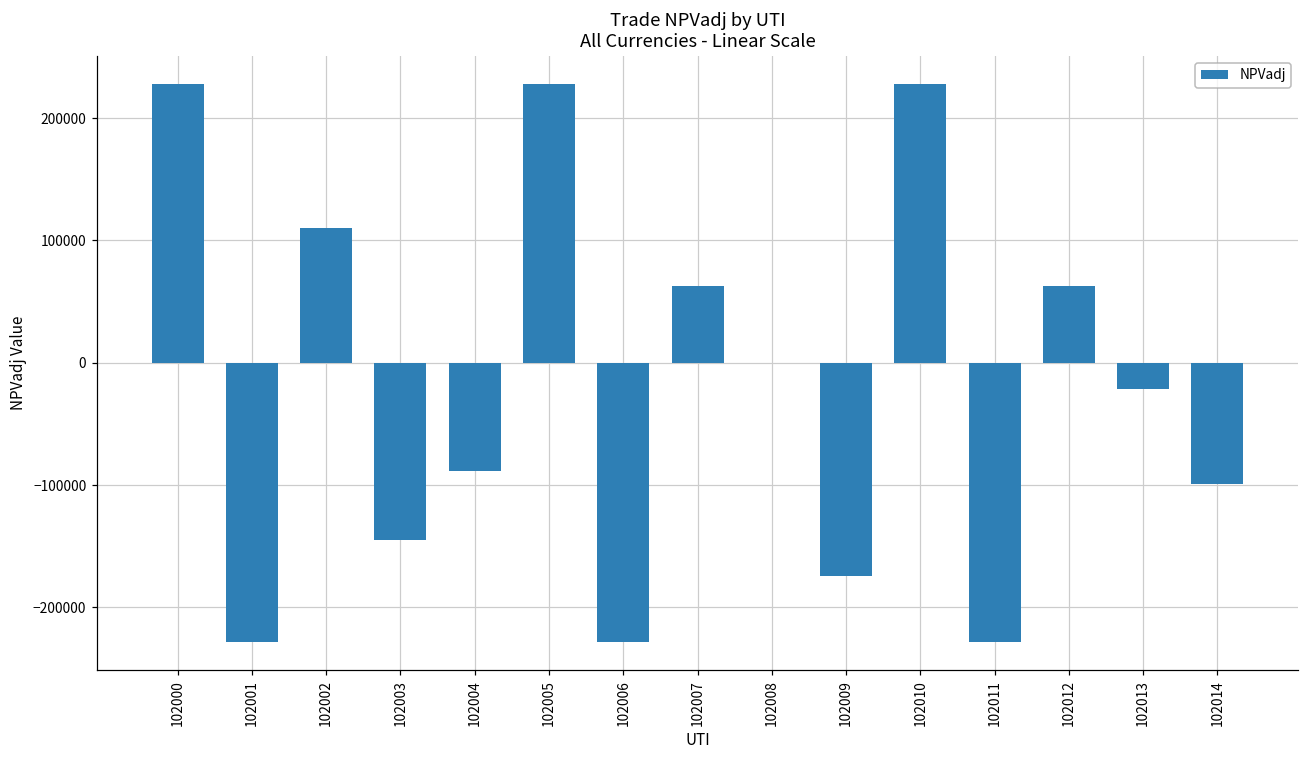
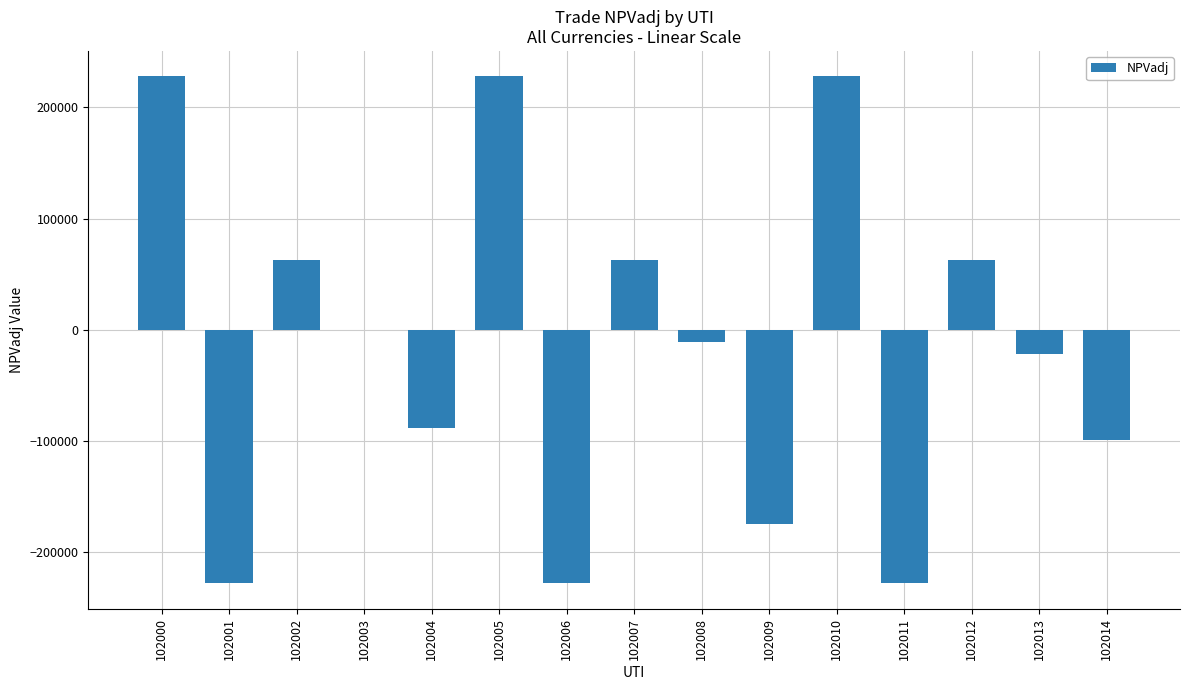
  {
    "102000": 228000,
    "102001": -228000,
-   "102002": 110000,
-   "102003": -145000,
+   "102002": 63000,
+   "102003": -1000,
    "102004": -89000,
    "102005": 228000,
    "102006": -228000,
    "102007": 63000,
-   "102008": -1000,
+   "102008": -11000,
    "102009": -174000,
    "102010": 228000,
    "102011": -228000,
    "102012": 63000,
    "102013": -22000,
    "102014": -99000
  }
